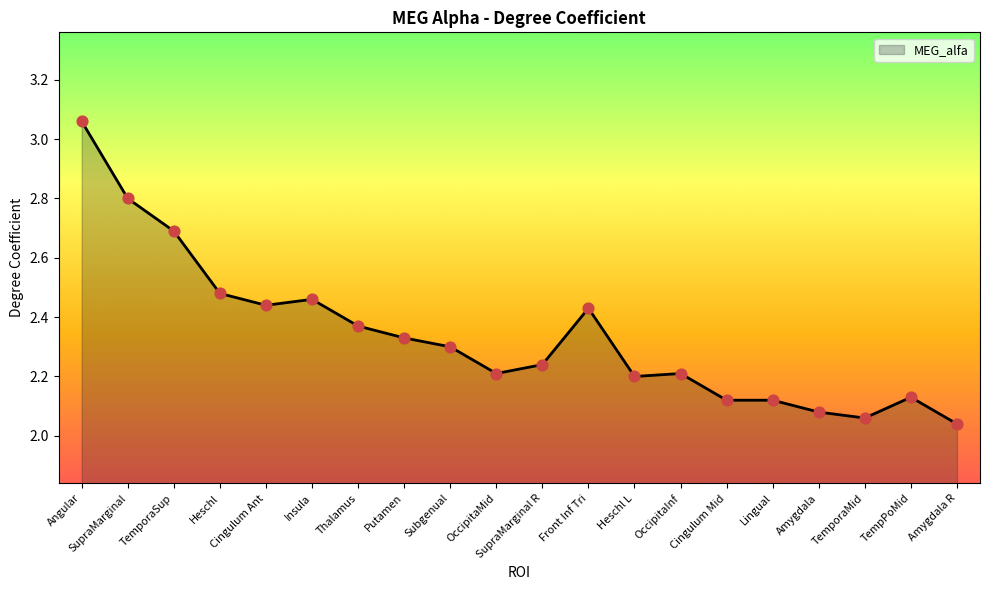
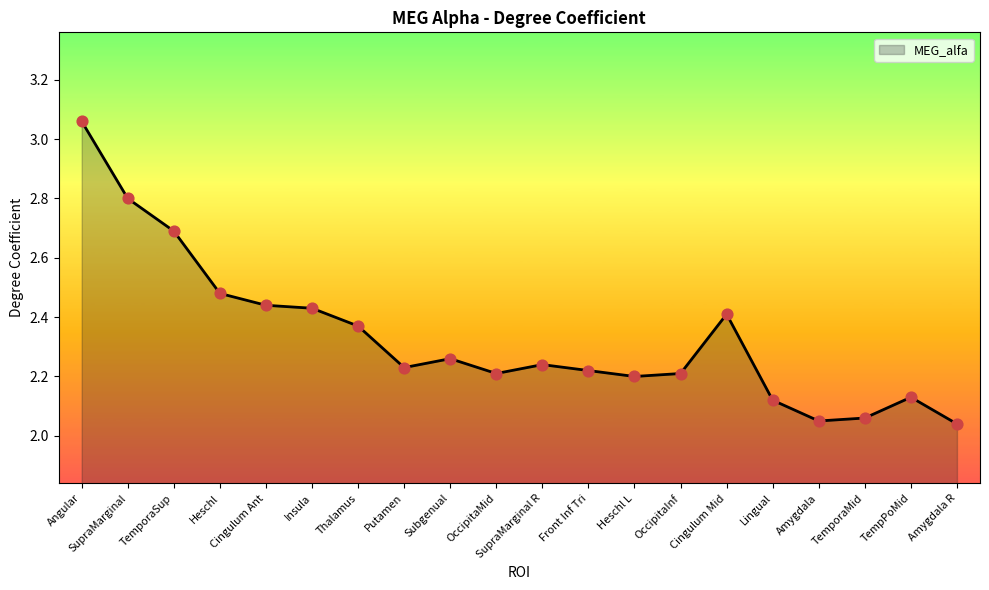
  {
    "Angular": 3.06,
    "SupraMarginal": 2.80,
    "TemporaSup": 2.69,
    "Heschl": 2.48,
    "Cingulum Ant": 2.44,
-   "Insula": 2.46,
+   "Insula": 2.43,
    "Thalamus": 2.37,
-   "Putamen": 2.33,
-   "Subgenual": 2.30,
+   "Putamen": 2.23,
+   "Subgenual": 2.26,
    "OccipitaMid": 2.21,
    "SupraMarginal R": 2.24,
-   "Front Inf Tri": 2.43,
+   "Front Inf Tri": 2.22,
    "Heschl L": 2.20,
    "OccipitaInf": 2.21,
-   "Cingulum Mid": 2.12,
+   "Cingulum Mid": 2.41,
    "Lingual": 2.12,
-   "Amygdala": 2.08,
+   "Amygdala": 2.05,
    "TemporaMid": 2.06,
    "TempPoMid": 2.13,
    "Amygdala R": 2.04
  }
